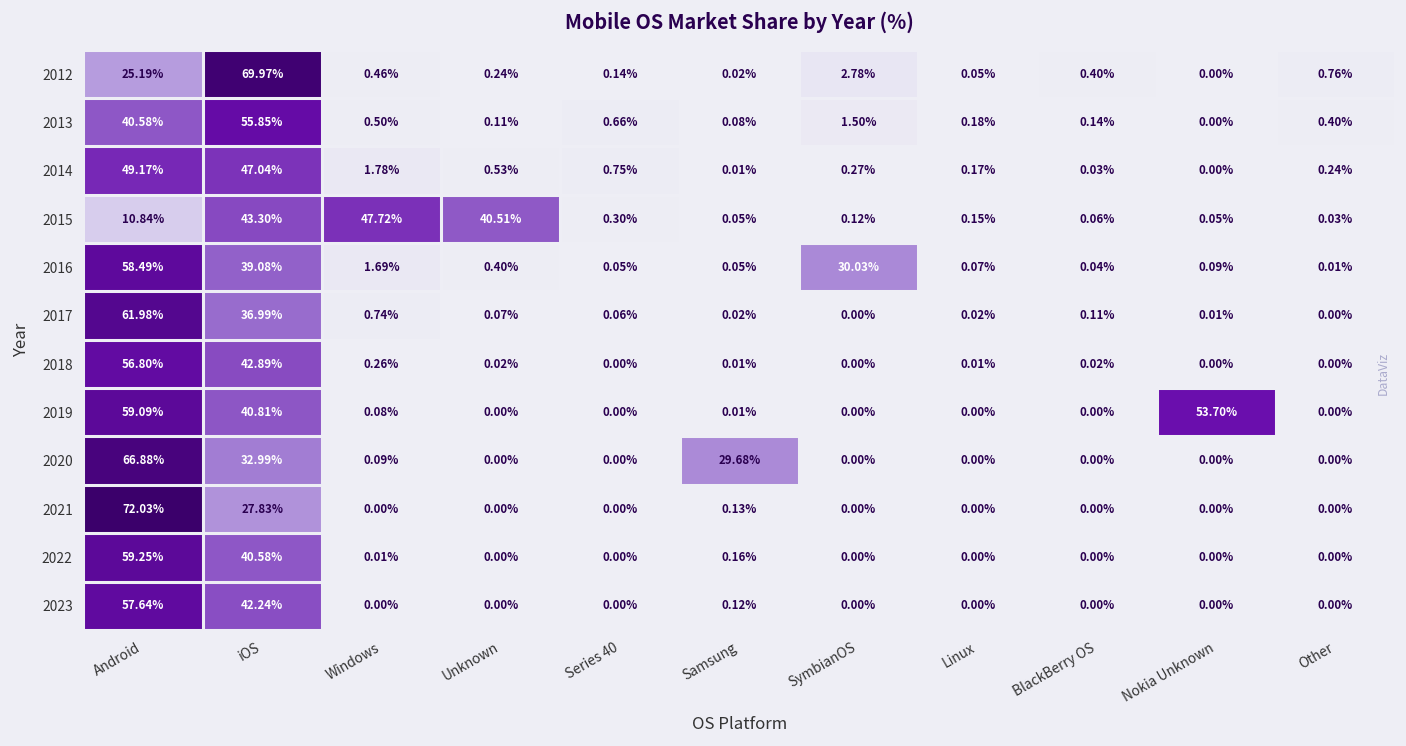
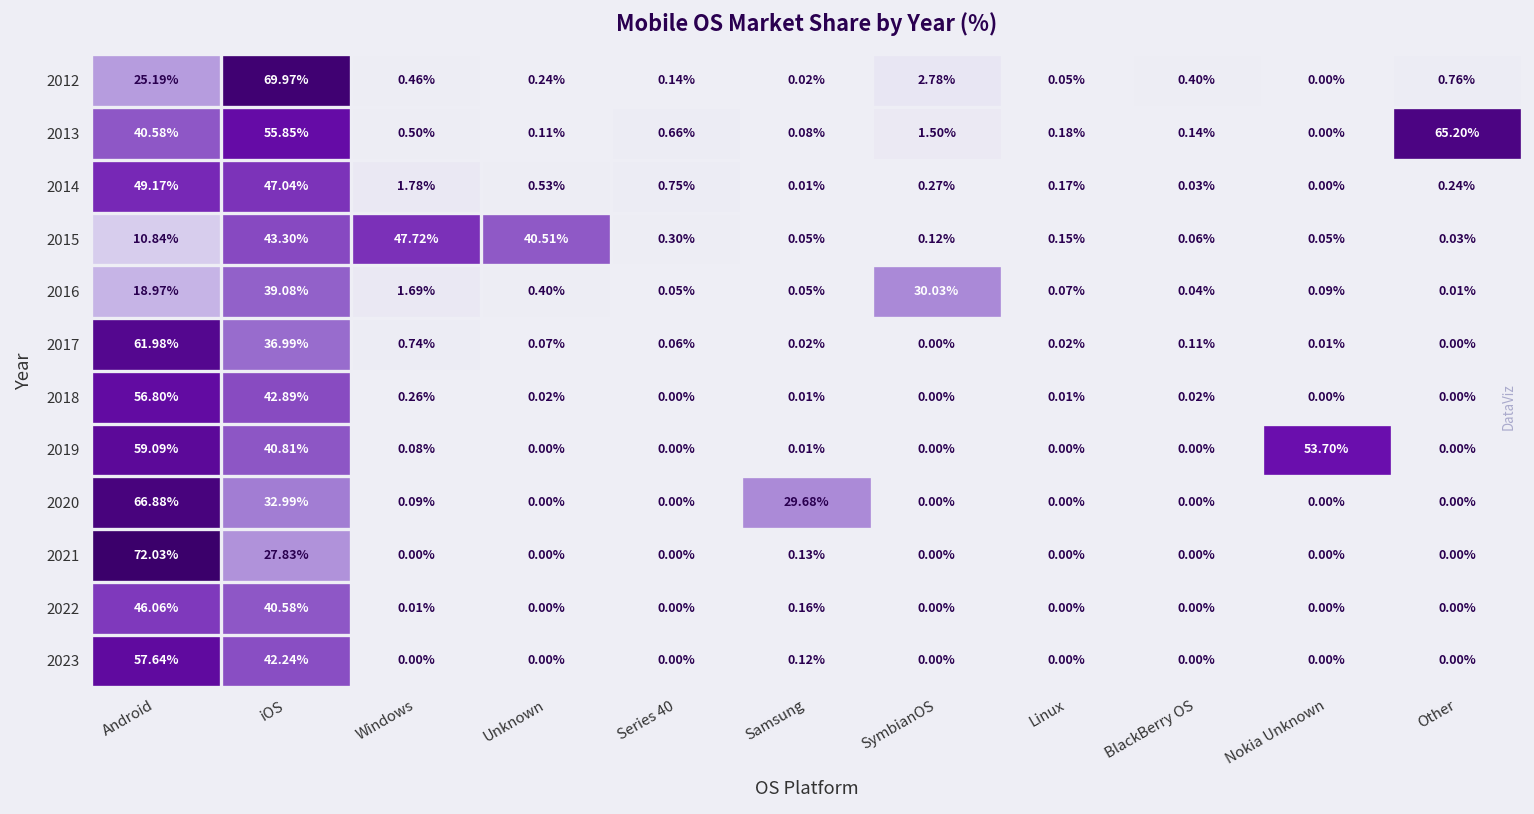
  {
    "2012": {
      "Android": "25.19%",
      "iOS": "69.97%",
      "Windows": "0.46%",
      "Unknown": "0.24%",
      "Series 40": "0.14%",
      "Samsung": "0.02%",
      "SymbianOS": "2.78%",
      "Linux": "0.05%",
      "BlackBerry OS": "0.40%",
      "Nokia Unknown": "0.00%",
      "Other": "0.76%"
    },
    "2013": {
      "Android": "40.58%",
      "iOS": "55.85%",
      "Windows": "0.50%",
      "Unknown": "0.11%",
      "Series 40": "0.66%",
      "Samsung": "0.08%",
      "SymbianOS": "1.50%",
      "Linux": "0.18%",
      "BlackBerry OS": "0.14%",
      "Nokia Unknown": "0.00%",
-     "Other": "0.40%"
+     "Other": "65.20%"
    },
    "2014": {
      "Android": "49.17%",
      "iOS": "47.04%",
      "Windows": "1.78%",
      "Unknown": "0.53%",
      "Series 40": "0.75%",
      "Samsung": "0.01%",
      "SymbianOS": "0.27%",
      "Linux": "0.17%",
      "BlackBerry OS": "0.03%",
      "Nokia Unknown": "0.00%",
      "Other": "0.24%"
    },
    "2015": {
      "Android": "10.84%",
      "iOS": "43.30%",
      "Windows": "47.72%",
      "Unknown": "40.51%",
      "Series 40": "0.30%",
      "Samsung": "0.05%",
      "SymbianOS": "0.12%",
      "Linux": "0.15%",
      "BlackBerry OS": "0.06%",
      "Nokia Unknown": "0.05%",
      "Other": "0.03%"
    },
    "2016": {
-     "Android": "58.49%",
+     "Android": "18.97%",
      "iOS": "39.08%",
      "Windows": "1.69%",
      "Unknown": "0.40%",
      "Series 40": "0.05%",
      "Samsung": "0.05%",
      "SymbianOS": "30.03%",
      "Linux": "0.07%",
      "BlackBerry OS": "0.04%",
      "Nokia Unknown": "0.09%",
      "Other": "0.01%"
    },
    "2017": {
      "Android": "61.98%",
      "iOS": "36.99%",
      "Windows": "0.74%",
      "Unknown": "0.07%",
      "Series 40": "0.06%",
      "Samsung": "0.02%",
      "SymbianOS": "0.00%",
      "Linux": "0.02%",
      "BlackBerry OS": "0.11%",
      "Nokia Unknown": "0.01%",
      "Other": "0.00%"
    },
    "2018": {
      "Android": "56.80%",
      "iOS": "42.89%",
      "Windows": "0.26%",
      "Unknown": "0.02%",
      "Series 40": "0.00%",
      "Samsung": "0.01%",
      "SymbianOS": "0.00%",
      "Linux": "0.01%",
      "BlackBerry OS": "0.02%",
      "Nokia Unknown": "0.00%",
      "Other": "0.00%"
    },
    "2019": {
      "Android": "59.09%",
      "iOS": "40.81%",
      "Windows": "0.08%",
      "Unknown": "0.00%",
      "Series 40": "0.00%",
      "Samsung": "0.01%",
      "SymbianOS": "0.00%",
      "Linux": "0.00%",
      "BlackBerry OS": "0.00%",
      "Nokia Unknown": "53.70%",
      "Other": "0.00%"
    },
    "2020": {
      "Android": "66.88%",
      "iOS": "32.99%",
      "Windows": "0.09%",
      "Unknown": "0.00%",
      "Series 40": "0.00%",
      "Samsung": "29.68%",
      "SymbianOS": "0.00%",
      "Linux": "0.00%",
      "BlackBerry OS": "0.00%",
      "Nokia Unknown": "0.00%",
      "Other": "0.00%"
    },
    "2021": {
      "Android": "72.03%",
      "iOS": "27.83%",
      "Windows": "0.00%",
      "Unknown": "0.00%",
      "Series 40": "0.00%",
      "Samsung": "0.13%",
      "SymbianOS": "0.00%",
      "Linux": "0.00%",
      "BlackBerry OS": "0.00%",
      "Nokia Unknown": "0.00%",
      "Other": "0.00%"
    },
    "2022": {
-     "Android": "59.25%",
+     "Android": "46.06%",
      "iOS": "40.58%",
      "Windows": "0.01%",
      "Unknown": "0.00%",
      "Series 40": "0.00%",
      "Samsung": "0.16%",
      "SymbianOS": "0.00%",
      "Linux": "0.00%",
      "BlackBerry OS": "0.00%",
      "Nokia Unknown": "0.00%",
      "Other": "0.00%"
    },
    "2023": {
      "Android": "57.64%",
      "iOS": "42.24%",
      "Windows": "0.00%",
      "Unknown": "0.00%",
      "Series 40": "0.00%",
      "Samsung": "0.12%",
      "SymbianOS": "0.00%",
      "Linux": "0.00%",
      "BlackBerry OS": "0.00%",
      "Nokia Unknown": "0.00%",
      "Other": "0.00%"
    }
  }
